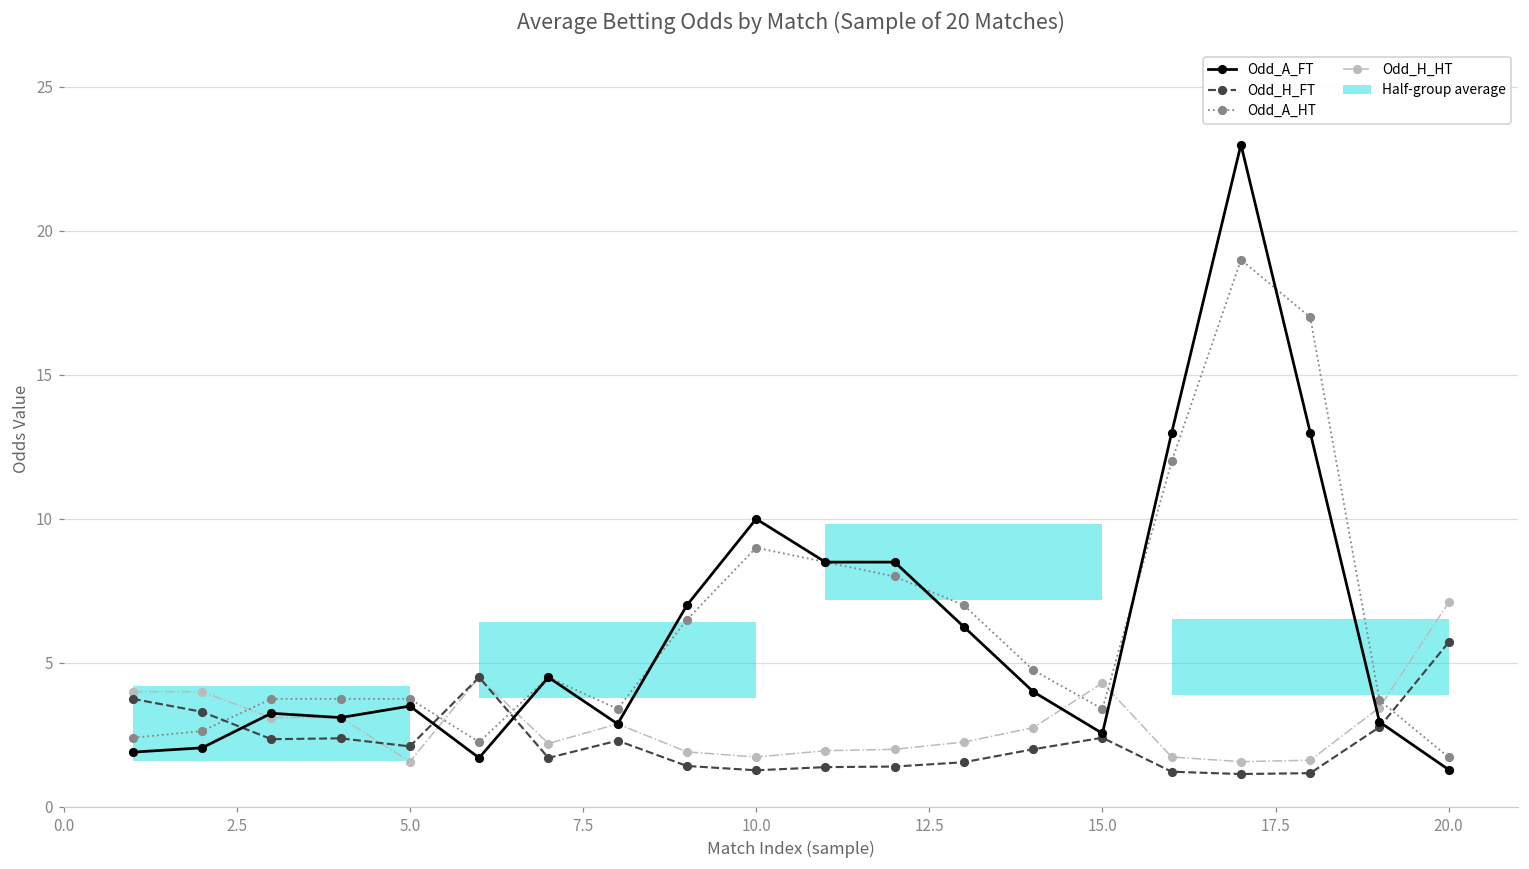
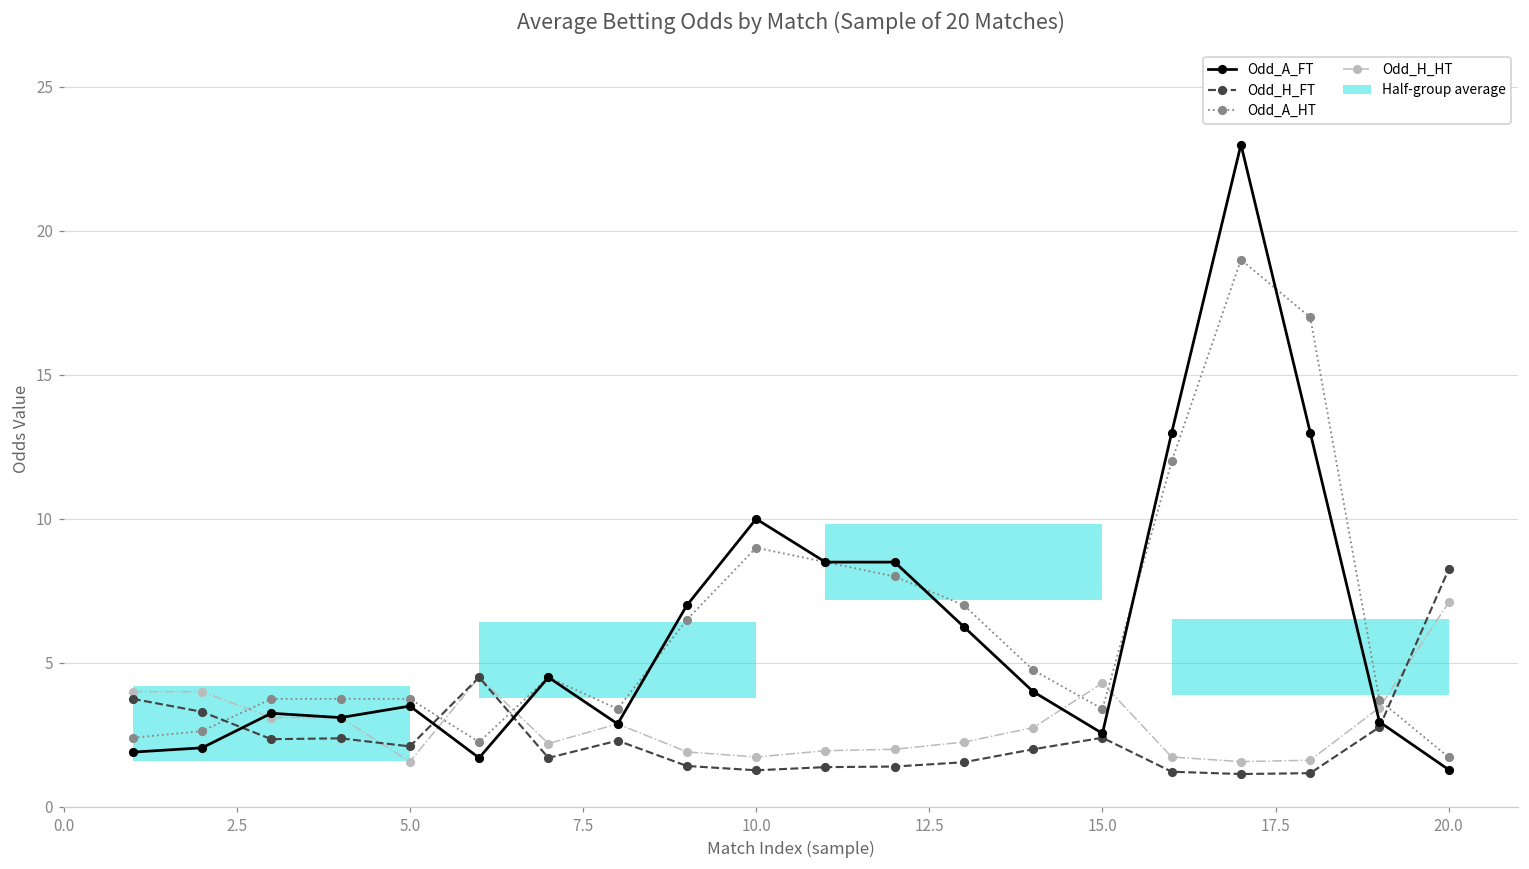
  {
    "Odd_A_FT": {
      "5.0": 3.5,
      "10.0": 10.0,
      "15.0": 2.6,
      "20.0": 1.3
    },
    "Odd_H_FT": {
      "5.0": 2.1,
      "10.0": 1.3,
      "15.0": 2.4,
-     "20.0": 5.7
+     "20.0": 8.3
    },
    "Odd_A_HT": {
      "5.0": 3.8,
      "10.0": 9.0,
      "15.0": 3.4,
      "20.0": 1.7
    },
    "Odd_H_HT": {
      "5.0": 1.6,
      "10.0": 1.7,
      "15.0": 4.3,
      "20.0": 7.1
    }
  }
